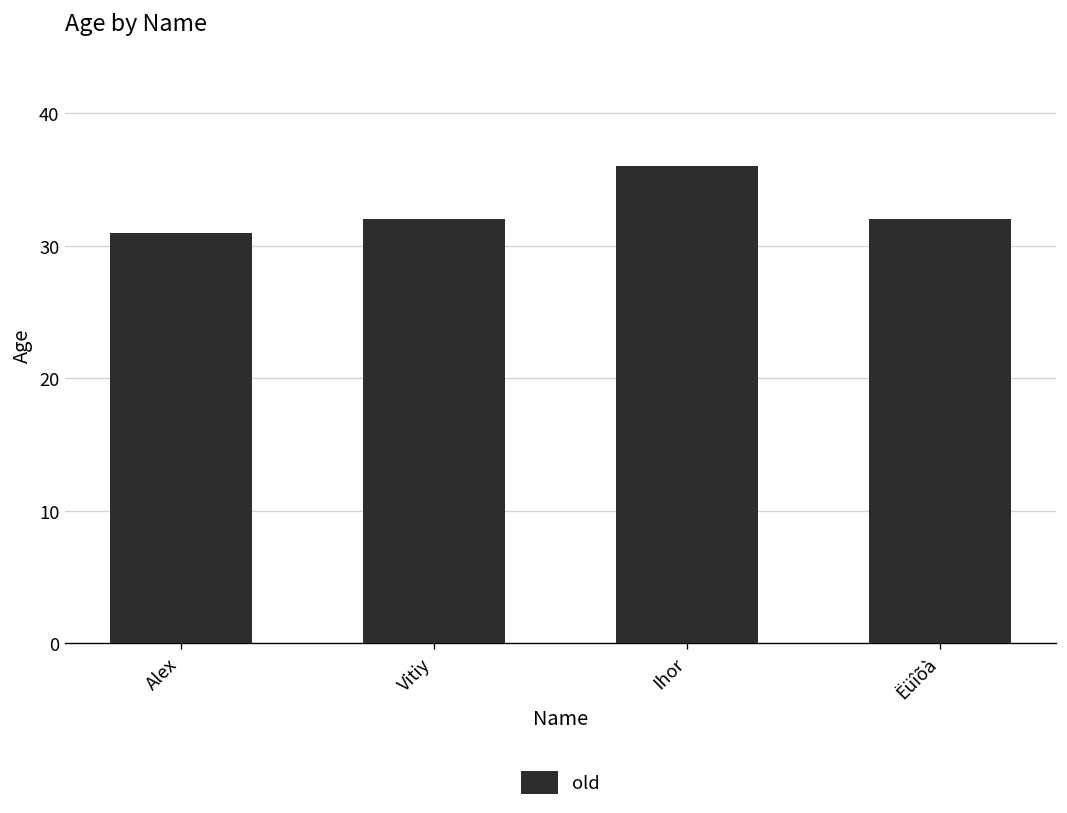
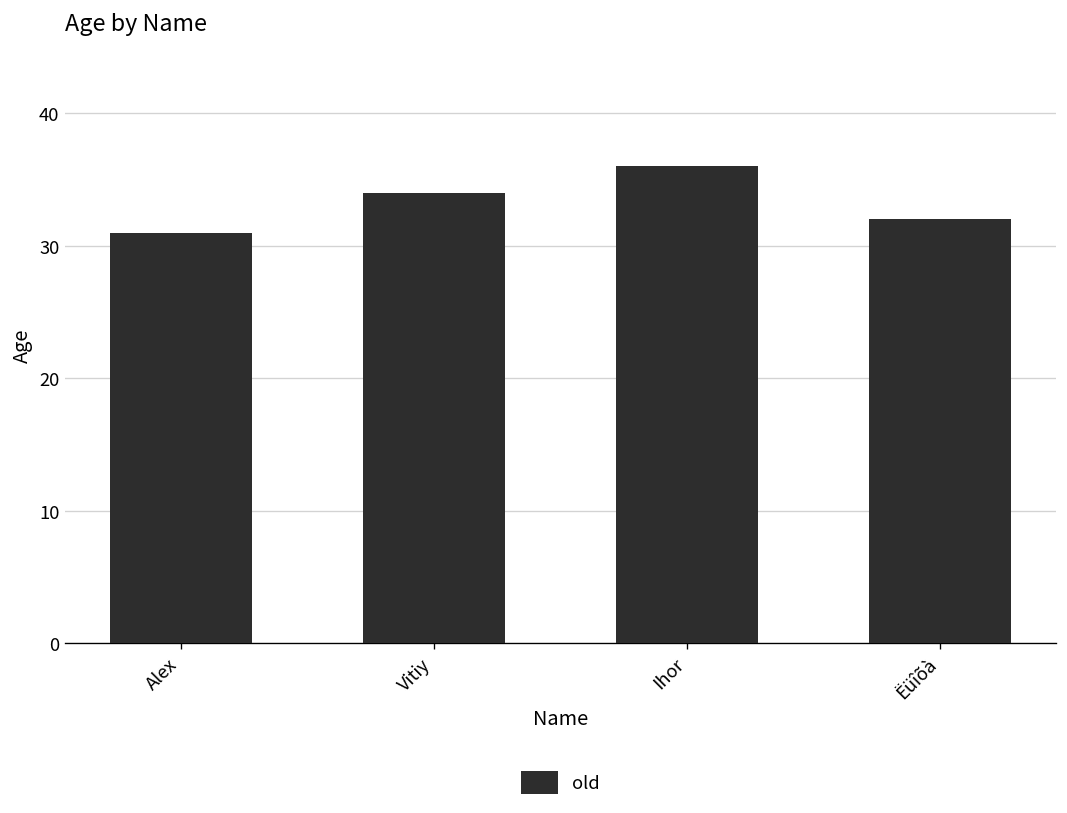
  {
    "Alex": 31,
-   "Vitiy": 32,
+   "Vitiy": 34,
    "Ihor": 36,
    "Ëüîõà": 32
  }
